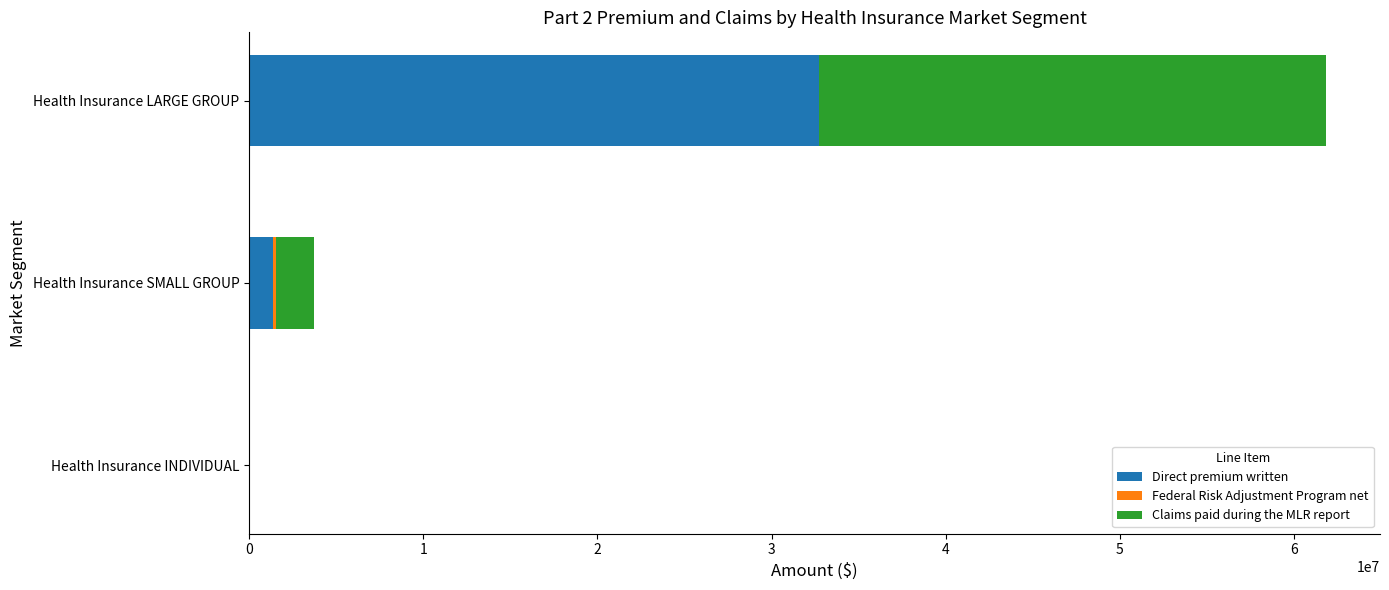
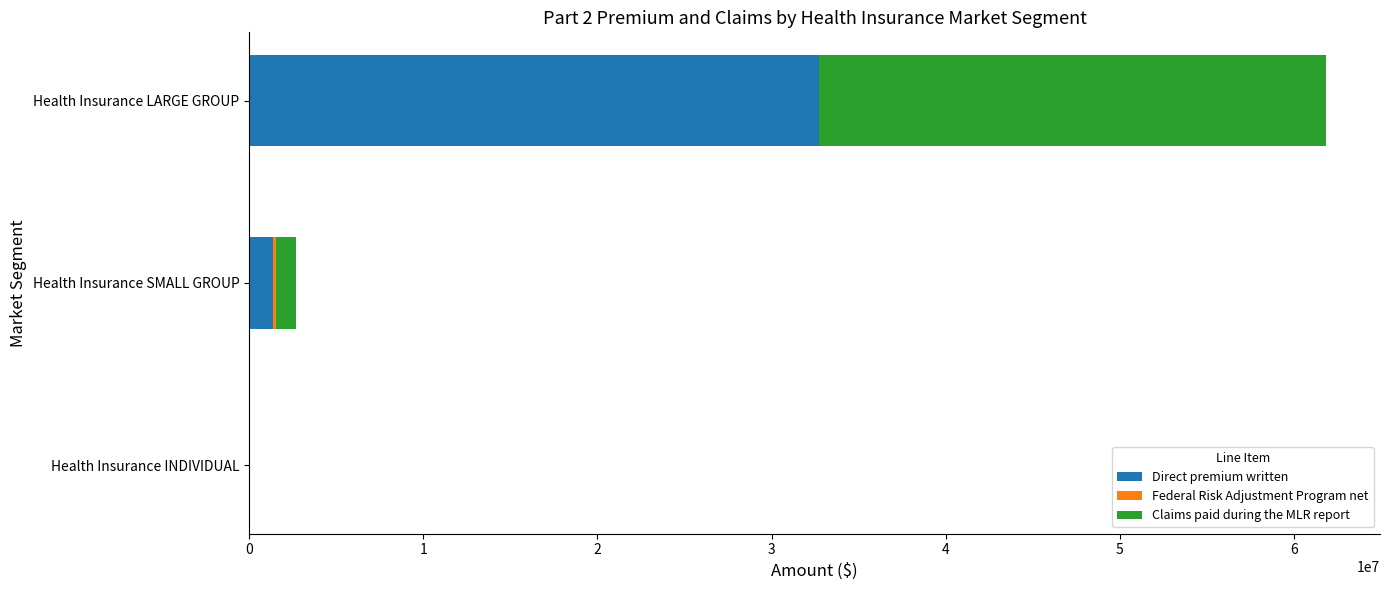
  {
    "Direct premium written": {
      "Health Insurance LARGE GROUP": 32700000,
      "Health Insurance SMALL GROUP": 1400000,
      "Health Insurance INDIVIDUAL": 0
    },
    "Federal Risk Adjustment Program net": {
      "Health Insurance LARGE GROUP": 0,
      "Health Insurance SMALL GROUP": 200000,
      "Health Insurance INDIVIDUAL": 0
    },
    "Claims paid during the MLR report": {
      "Health Insurance LARGE GROUP": 29100000,
-     "Health Insurance SMALL GROUP": 2200000
+     "Health Insurance SMALL GROUP": 1200000
    }
  }
